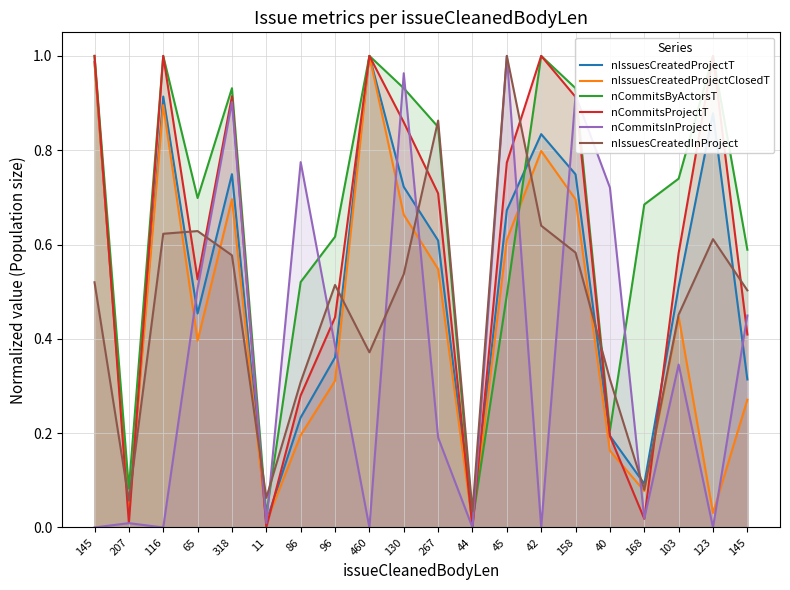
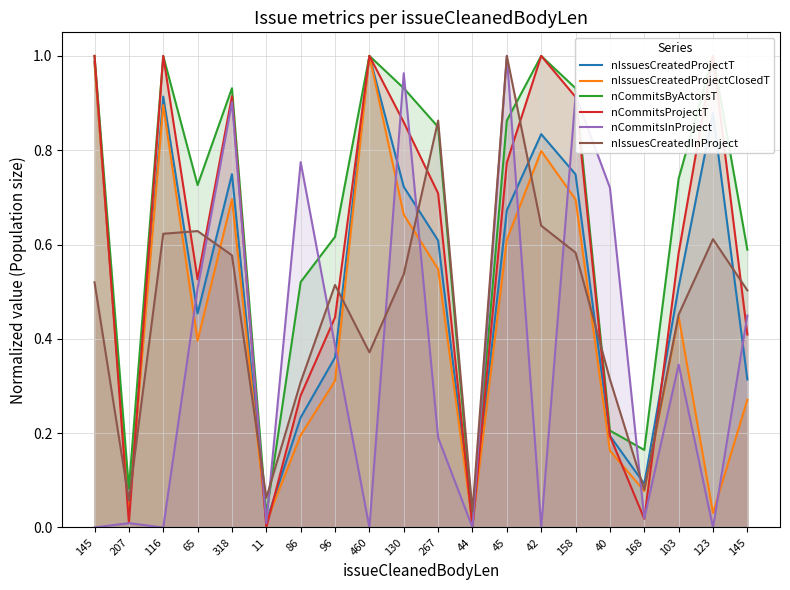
  {
    "nIssuesCreatedProjectT": {
      "116": 0.91,
      "65": 0.45,
      "318": 0.75,
      "86": 0.23,
      "96": 0.36,
      "130": 0.72,
      "267": 0.61,
      "45": 0.67,
      "42": 0.83,
      "158": 0.75,
      "168": 0.09,
      "103": 0.51
    },
    "nIssuesCreatedProjectClosedT": {
      "116": 0.90,
      "65": 0.40,
      "318": 0.70,
      "86": 0.20,
      "96": 0.31,
      "130": 0.66,
      "267": 0.55,
      "45": 0.61,
      "42": 0.80,
      "158": 0.70,
      "40": 0.16,
      "123": 0.03
    },
    "nCommitsByActorsT": {
      "207": 0.08,
-     "65": 0.70,
+     "65": 0.73,
      "318": 0.93,
      "11": 0.03,
      "86": 0.52,
      "96": 0.62,
      "130": 0.93,
      "267": 0.85,
-     "45": 0.49,
+     "45": 0.86,
      "40": 0.21,
-     "168": 0.68,
+     "168": 0.16,
      "103": 0.74
    },
    "nCommitsProjectT": {
      "65": 0.53,
      "318": 0.91,
      "11": 0.00,
      "86": 0.28,
      "96": 0.45,
      "130": 0.86,
      "267": 0.71,
      "45": 0.77,
      "103": 0.58
    },
    "nCommitsInProject": {
      "116": 0.00,
      "65": 0.51,
      "318": 0.90,
      "86": 0.77,
      "96": 0.39,
      "460": 0.00,
      "130": 0.96,
      "267": 0.19,
      "42": 0.00,
      "40": 0.72,
      "103": 0.35,
      "123": 0.00
    },
    "nIssuesCreatedInProject": {
      "207": 0.06,
      "116": 0.62,
      "65": 0.63,
      "318": 0.58,
      "11": 0.06,
      "86": 0.31,
      "96": 0.51,
      "460": 0.37,
      "130": 0.54,
      "267": 0.86,
      "44": 0.03,
      "42": 0.64,
      "158": 0.58,
      "40": 0.31,
      "123": 0.61
    }
  }
